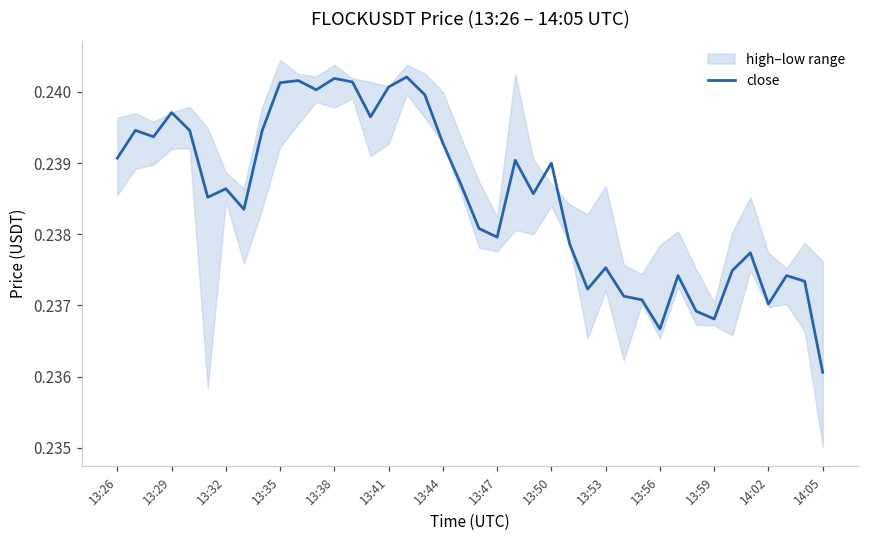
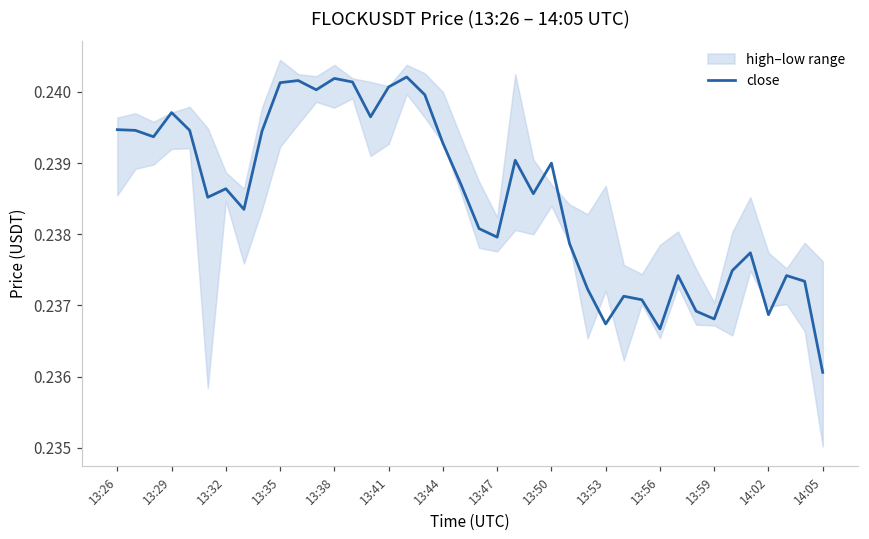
  {
    "close": {
-     "13:26": 0.2391,
+     "13:26": 0.2395,
      "13:32": 0.2386,
      "13:35": 0.2401,
      "13:38": 0.2402,
      "13:44": 0.2393,
      "13:47": 0.2380,
      "13:50": 0.2390,
-     "13:53": 0.2375,
+     "13:53": 0.2367,
      "13:56": 0.2367,
      "13:59": 0.2368,
-     "14:02": 0.2370,
+     "14:02": 0.2369,
      "14:05": 0.2361
    }
  }
